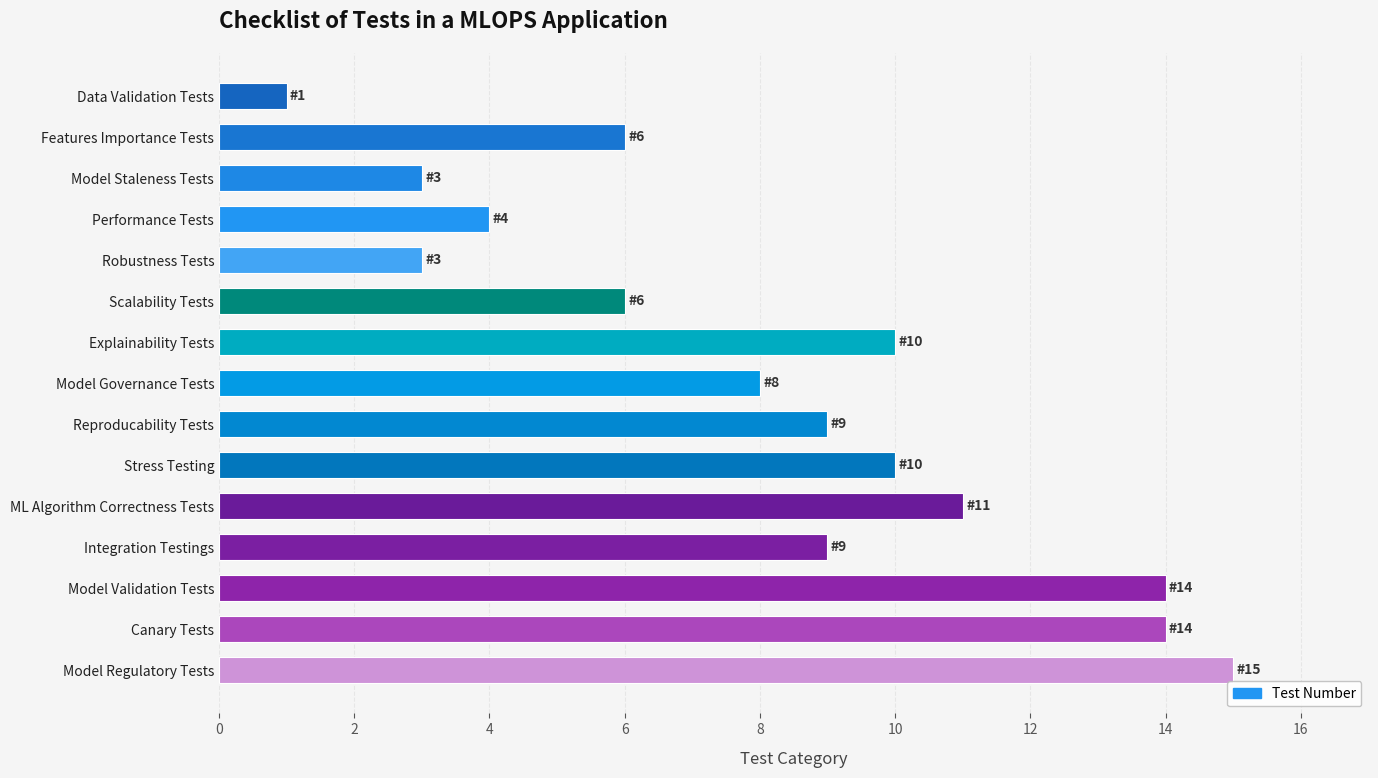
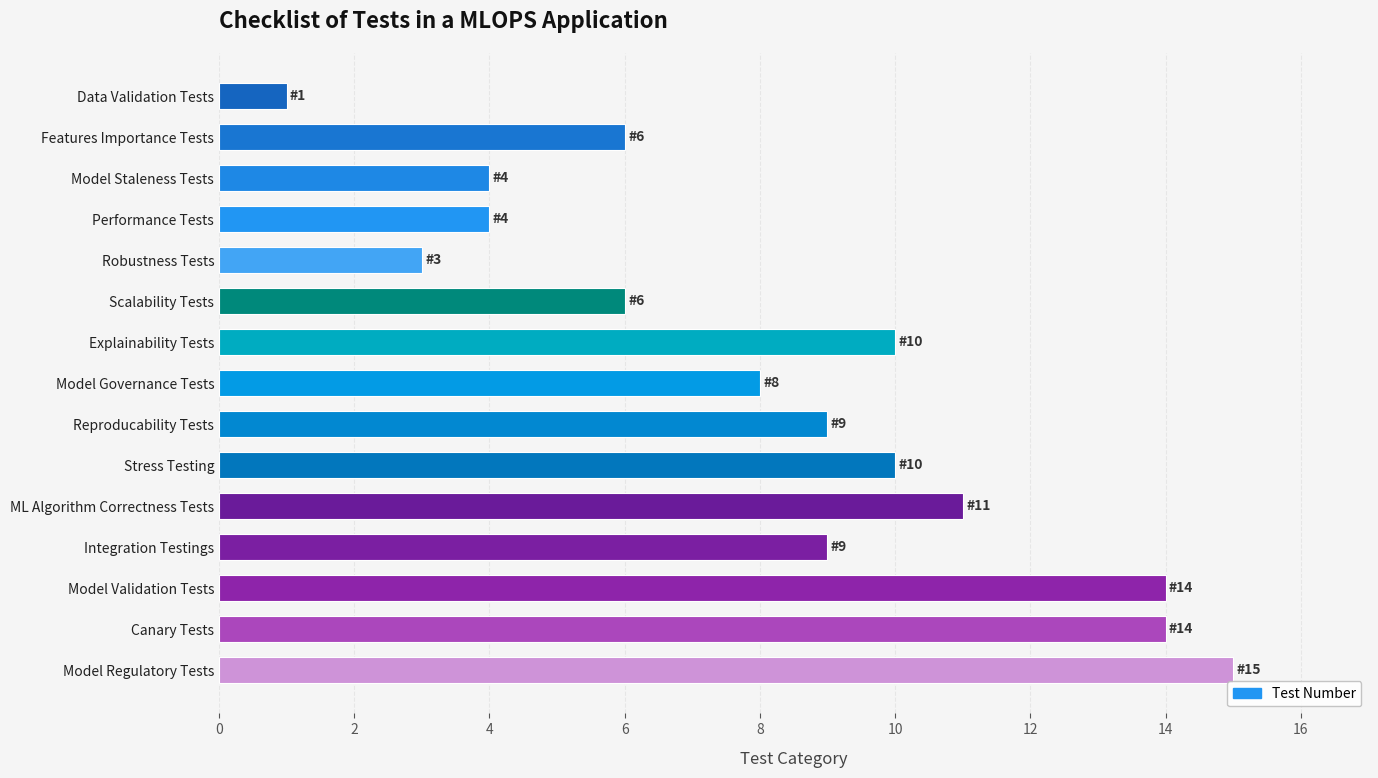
  {
    "Data Validation Tests": 1,
    "Features Importance Tests": 6,
-   "Model Staleness Tests": 3,
+   "Model Staleness Tests": 4,
    "Performance Tests": 4,
    "Robustness Tests": 3,
    "Scalability Tests": 6,
    "Explainability Tests": 10,
    "Model Governance Tests": 8,
    "Reproducability Tests": 9,
    "Stress Testing": 10,
    "ML Algorithm Correctness Tests": 11,
    "Integration Testings": 9,
    "Model Validation Tests": 14,
    "Canary Tests": 14,
    "Model Regulatory Tests": 15
  }
